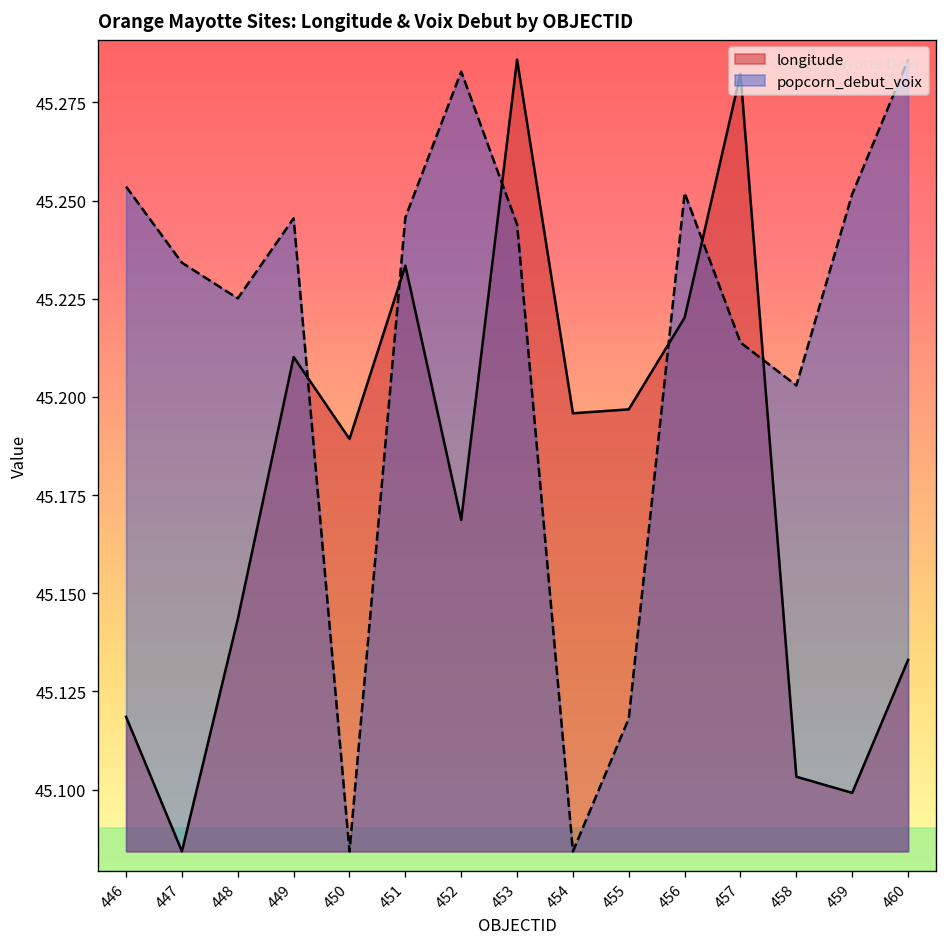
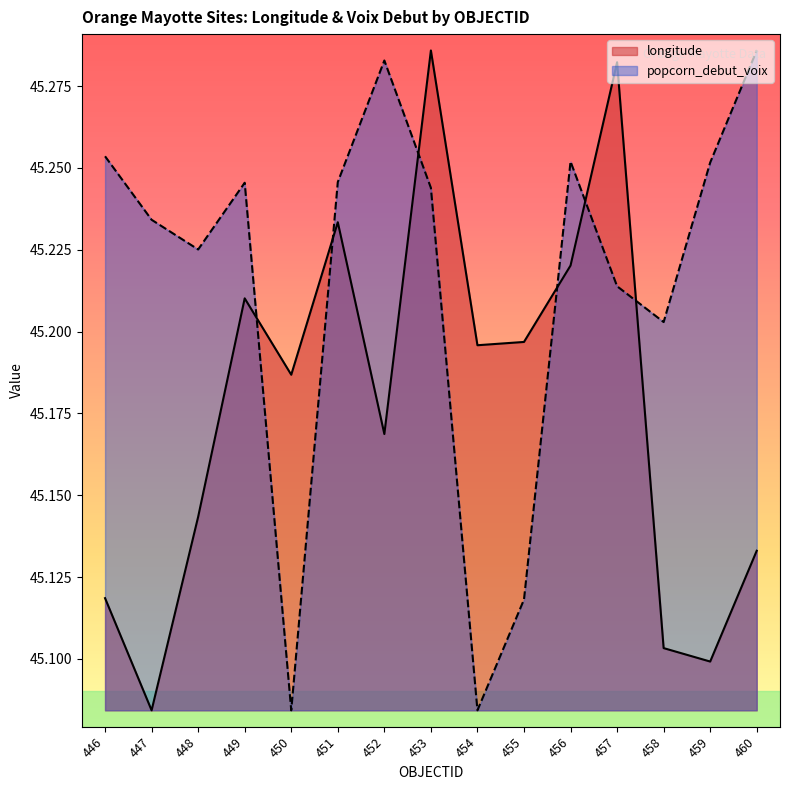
  {
    "longitude": {
      "446": 45.119,
      "448": 45.143,
      "449": 45.210,
-     "450": 45.189,
+     "450": 45.187,
      "451": 45.233,
      "452": 45.169,
      "453": 45.286,
      "454": 45.196,
      "455": 45.197,
      "456": 45.220,
      "458": 45.103,
      "459": 45.099,
      "460": 45.133
    },
    "popcorn_debut_voix": {
      "446": 45.254,
      "447": 45.234,
      "448": 45.225,
      "449": 45.245,
      "451": 45.246,
      "452": 45.283,
      "453": 45.244,
      "455": 45.118,
      "456": 45.252,
      "457": 45.214,
      "458": 45.203,
      "459": 45.252
    }
  }
